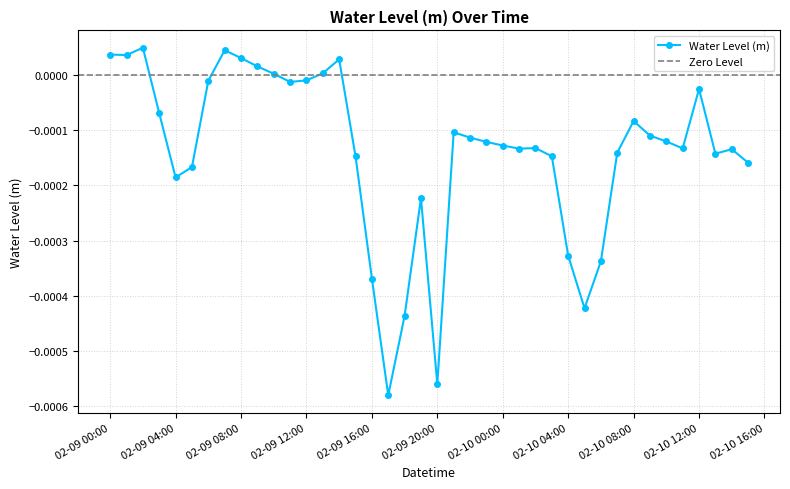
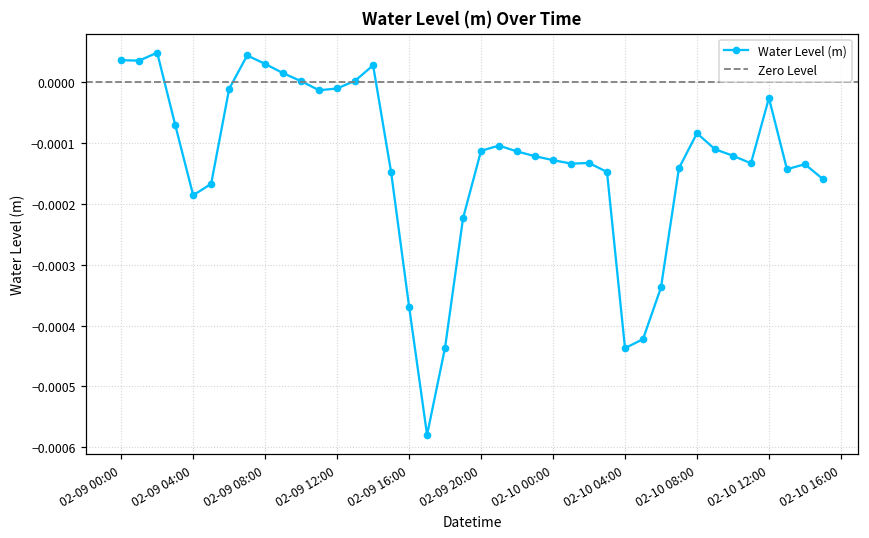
  {
    "02-09 00:00": 0.00004,
    "02-09 04:00": -0.00019,
    "02-09 08:00": 0.00003,
    "02-09 12:00": -0.00001,
    "02-09 16:00": -0.00037,
-   "02-09 20:00": -0.00056,
+   "02-09 20:00": -0.00011,
    "02-10 00:00": -0.00013,
-   "02-10 04:00": -0.00033,
+   "02-10 04:00": -0.00044,
    "02-10 08:00": -0.00008,
    "02-10 12:00": -0.00003
  }
